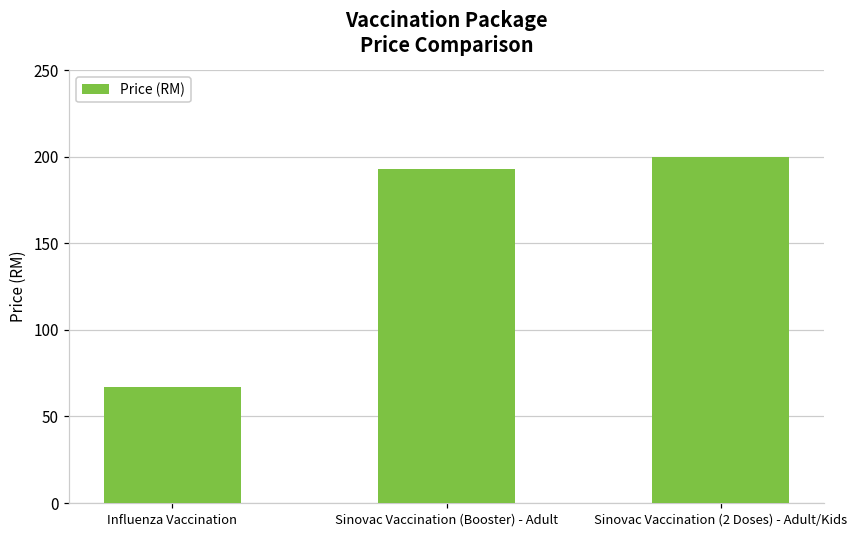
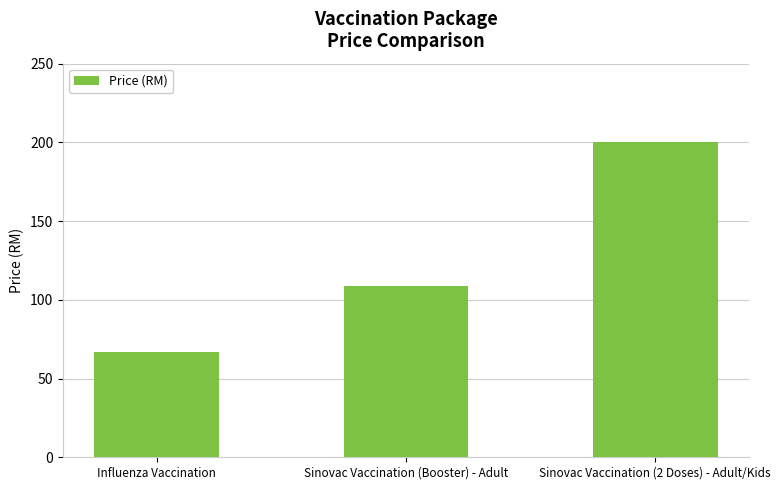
  {
    "Influenza Vaccination": 67,
-   "Sinovac Vaccination (Booster) - Adult": 193,
+   "Sinovac Vaccination (Booster) - Adult": 109,
    "Sinovac Vaccination (2 Doses) - Adult/Kids": 200
  }
